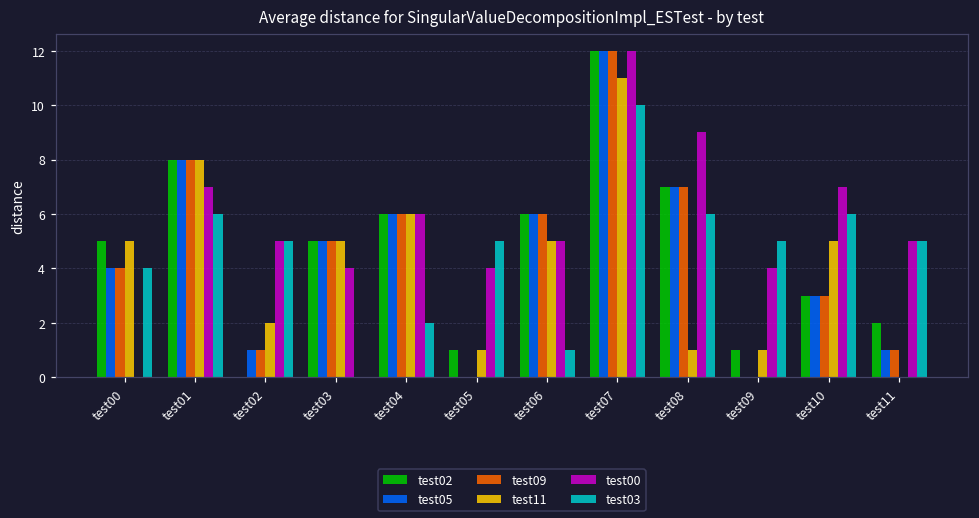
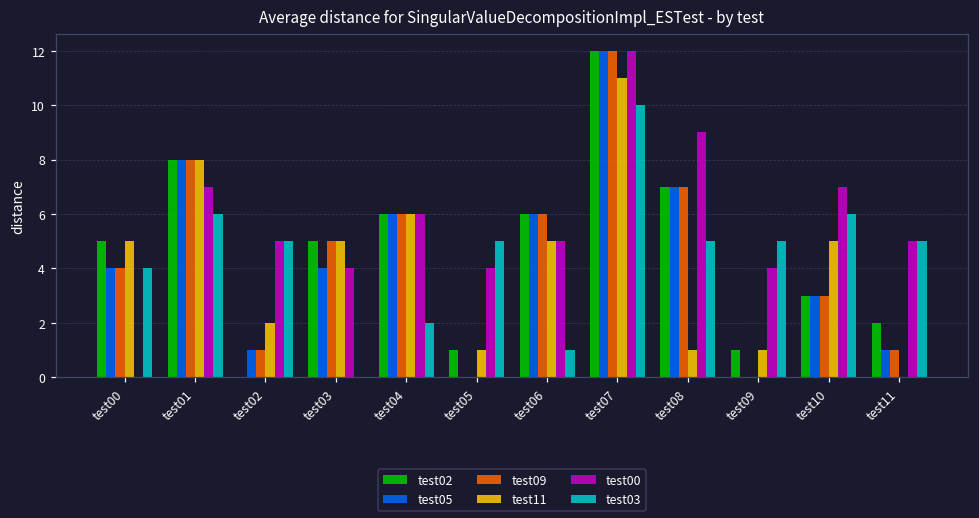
  {
    "test02": {
      "test00": 5,
      "test01": 8,
      "test02": 0,
      "test03": 5,
      "test04": 6,
      "test05": 1,
      "test06": 6,
      "test07": 12,
      "test08": 7,
      "test09": 1,
      "test10": 3,
      "test11": 2
    },
    "test05": {
      "test00": 4,
      "test01": 8,
      "test02": 1,
-     "test03": 5,
+     "test03": 4,
      "test04": 6,
      "test05": 0,
      "test06": 6,
      "test07": 12,
      "test08": 7,
      "test09": 0,
      "test10": 3,
      "test11": 1
    },
    "test09": {
      "test00": 4,
      "test01": 8,
      "test02": 1,
      "test03": 5,
      "test04": 6,
      "test05": 0,
      "test06": 6,
      "test07": 12,
      "test08": 7,
      "test09": 0,
      "test10": 3,
      "test11": 1
    },
    "test11": {
      "test00": 5,
      "test01": 8,
      "test02": 2,
      "test03": 5,
      "test04": 6,
      "test05": 1,
      "test06": 5,
      "test07": 11,
      "test08": 1,
      "test09": 1,
      "test10": 5,
      "test11": 0
    },
    "test00": {
      "test00": 0,
      "test01": 7,
      "test02": 5,
      "test03": 4,
      "test04": 6,
      "test05": 4,
      "test06": 5,
      "test07": 12,
      "test08": 9,
      "test09": 4,
      "test10": 7,
      "test11": 5
    },
    "test03": {
      "test00": 4,
      "test01": 6,
      "test02": 5,
      "test03": 0,
      "test04": 2,
      "test05": 5,
      "test06": 1,
      "test07": 10,
-     "test08": 6,
+     "test08": 5,
      "test09": 5,
      "test10": 6,
      "test11": 5
    }
  }
